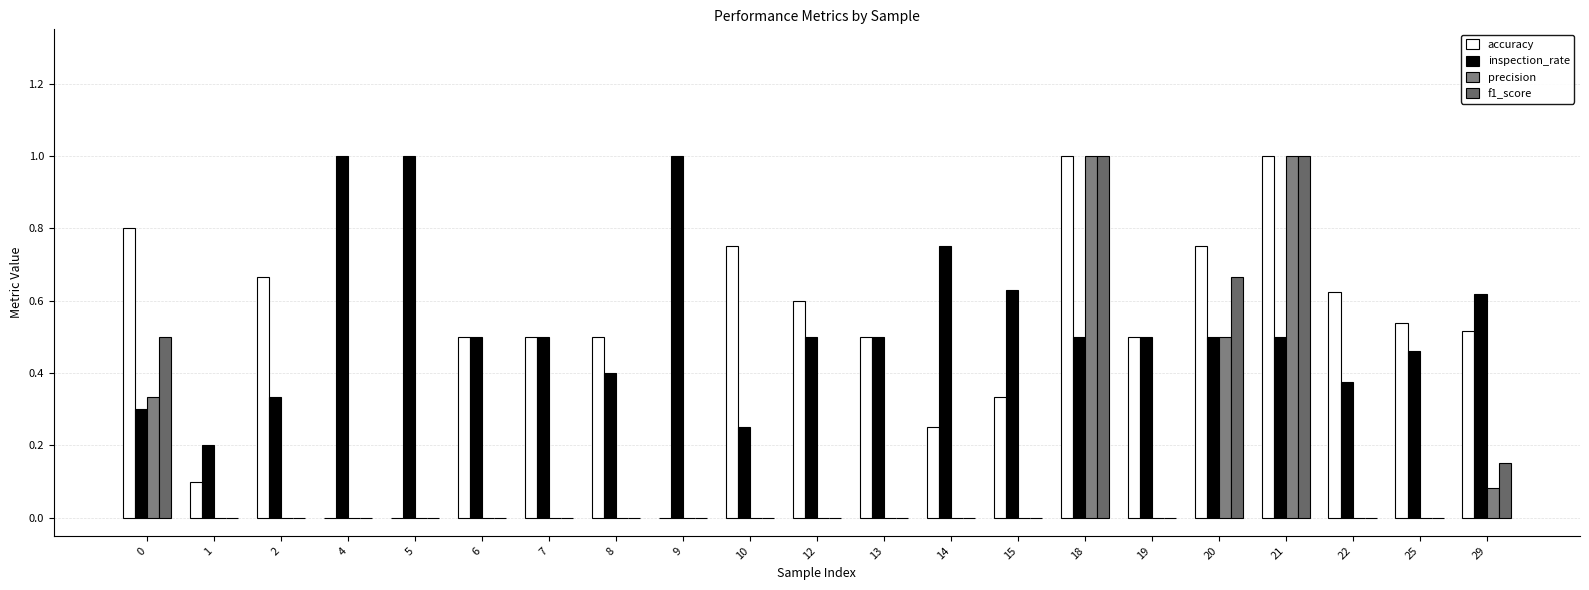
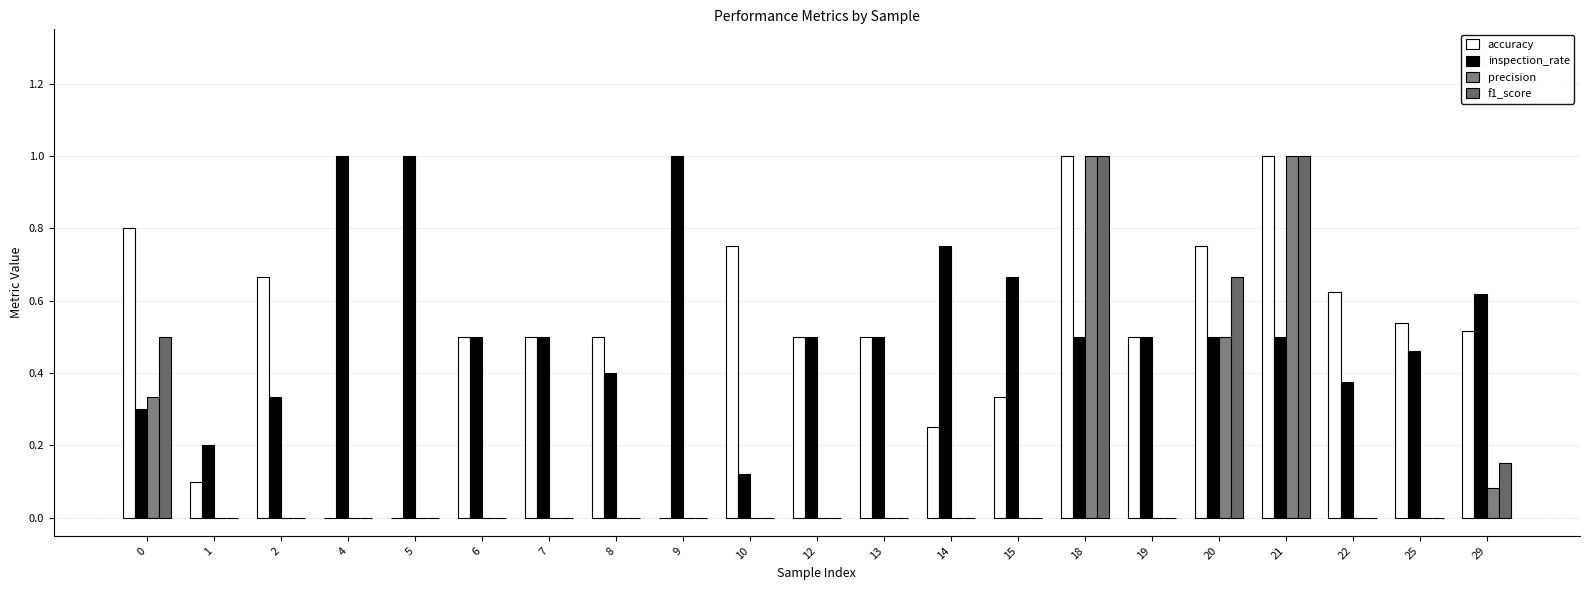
  {
    "accuracy": {
      "0": 0.8,
      "1": 0.1,
      "2": 0.67,
      "4": 0.0,
      "5": 0.0,
      "6": 0.5,
      "7": 0.5,
      "8": 0.5,
      "9": 0.0,
      "10": 0.75,
-     "12": 0.6,
+     "12": 0.5,
      "13": 0.5,
      "14": 0.25,
      "15": 0.33,
      "18": 1.0,
      "19": 0.5,
      "20": 0.75,
      "21": 1.0,
      "22": 0.63,
      "25": 0.54,
      "29": 0.52
    },
    "inspection_rate": {
      "0": 0.30,
      "1": 0.20,
      "2": 0.33,
      "4": 1.00,
      "5": 1.00,
      "6": 0.50,
      "7": 0.50,
      "8": 0.40,
      "9": 1.00,
-     "10": 0.25,
+     "10": 0.12,
      "12": 0.50,
      "13": 0.50,
      "14": 0.75,
-     "15": 0.63,
+     "15": 0.67,
      "18": 0.50,
      "19": 0.50,
      "20": 0.50,
      "21": 0.50,
      "22": 0.38,
      "25": 0.46,
      "29": 0.62
    }
  }
